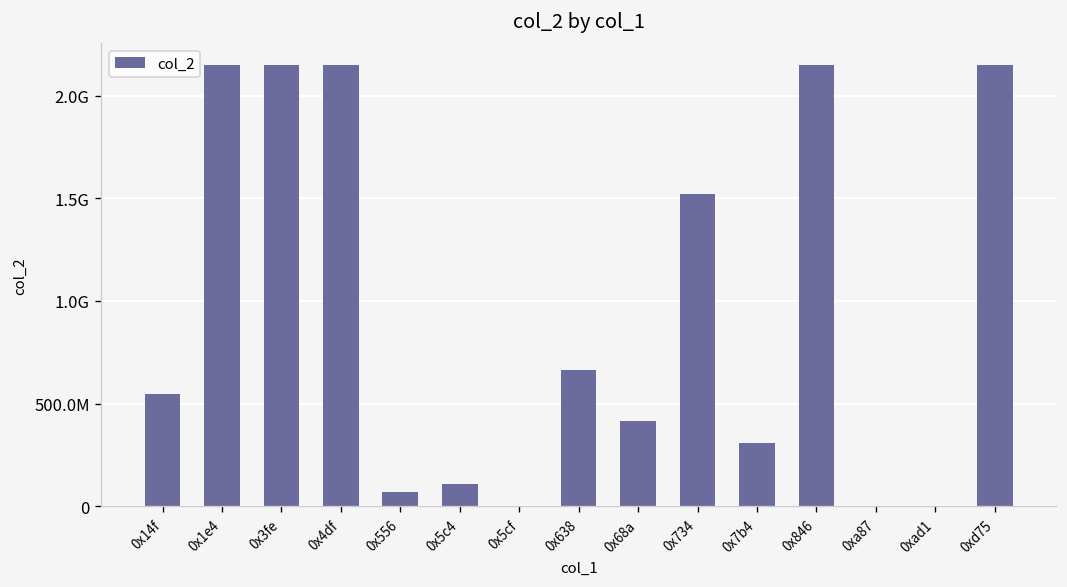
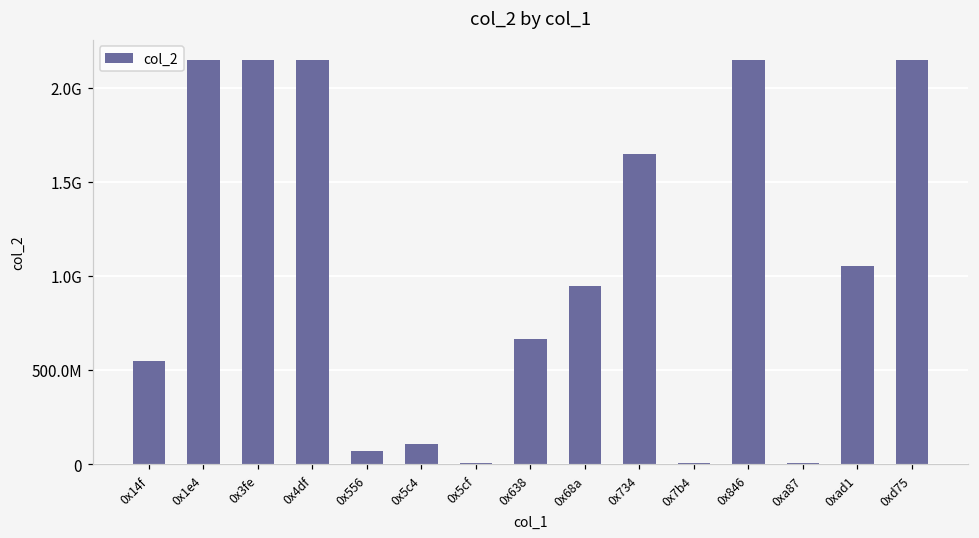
  {
    "0x14f": 550000000,
    "0x1e4": 2150000000,
    "0x3fe": 2150000000,
    "0x4df": 2150000000,
    "0x556": 70000000,
    "0x5c4": 110000000,
    "0x638": 670000000,
-   "0x68a": 420000000,
-   "0x734": 1520000000,
-   "0x7b4": 310000000,
+   "0x68a": 950000000,
+   "0x734": 1650000000,
+   "0x7b4": 10000000,
    "0x846": 2150000000,
-   "0xad1": 0,
+   "0xad1": 1050000000,
    "0xd75": 2150000000
  }
